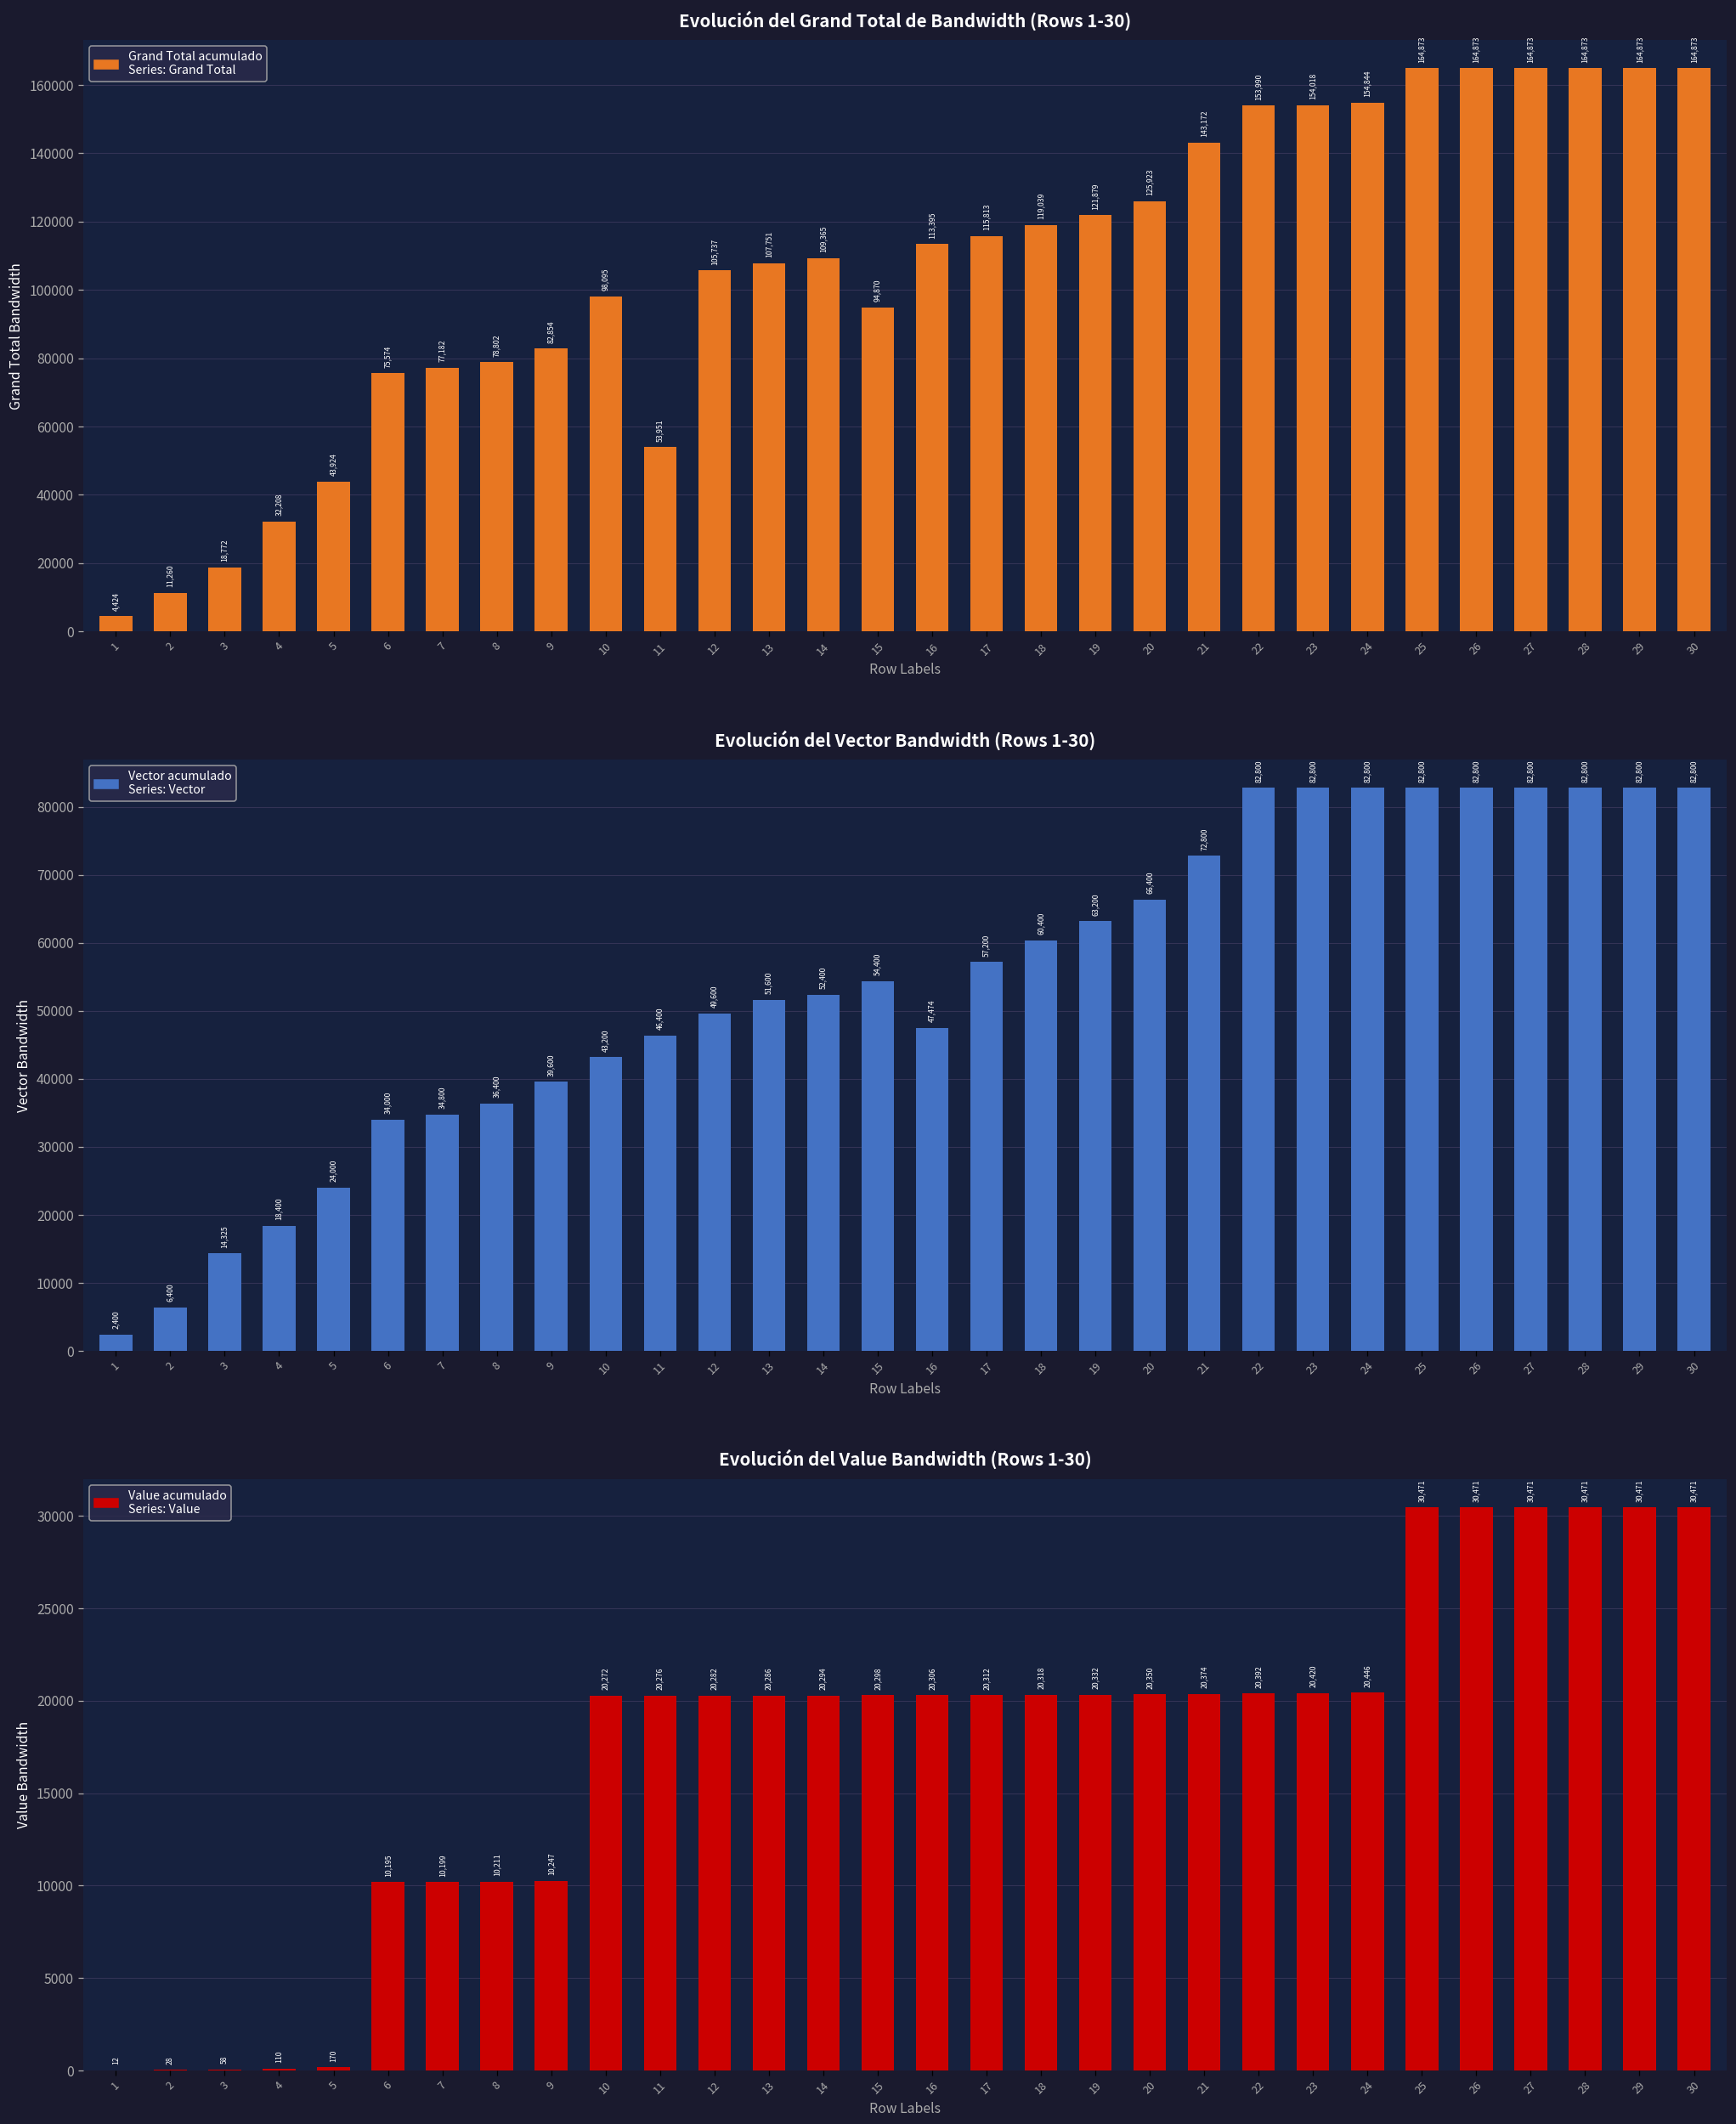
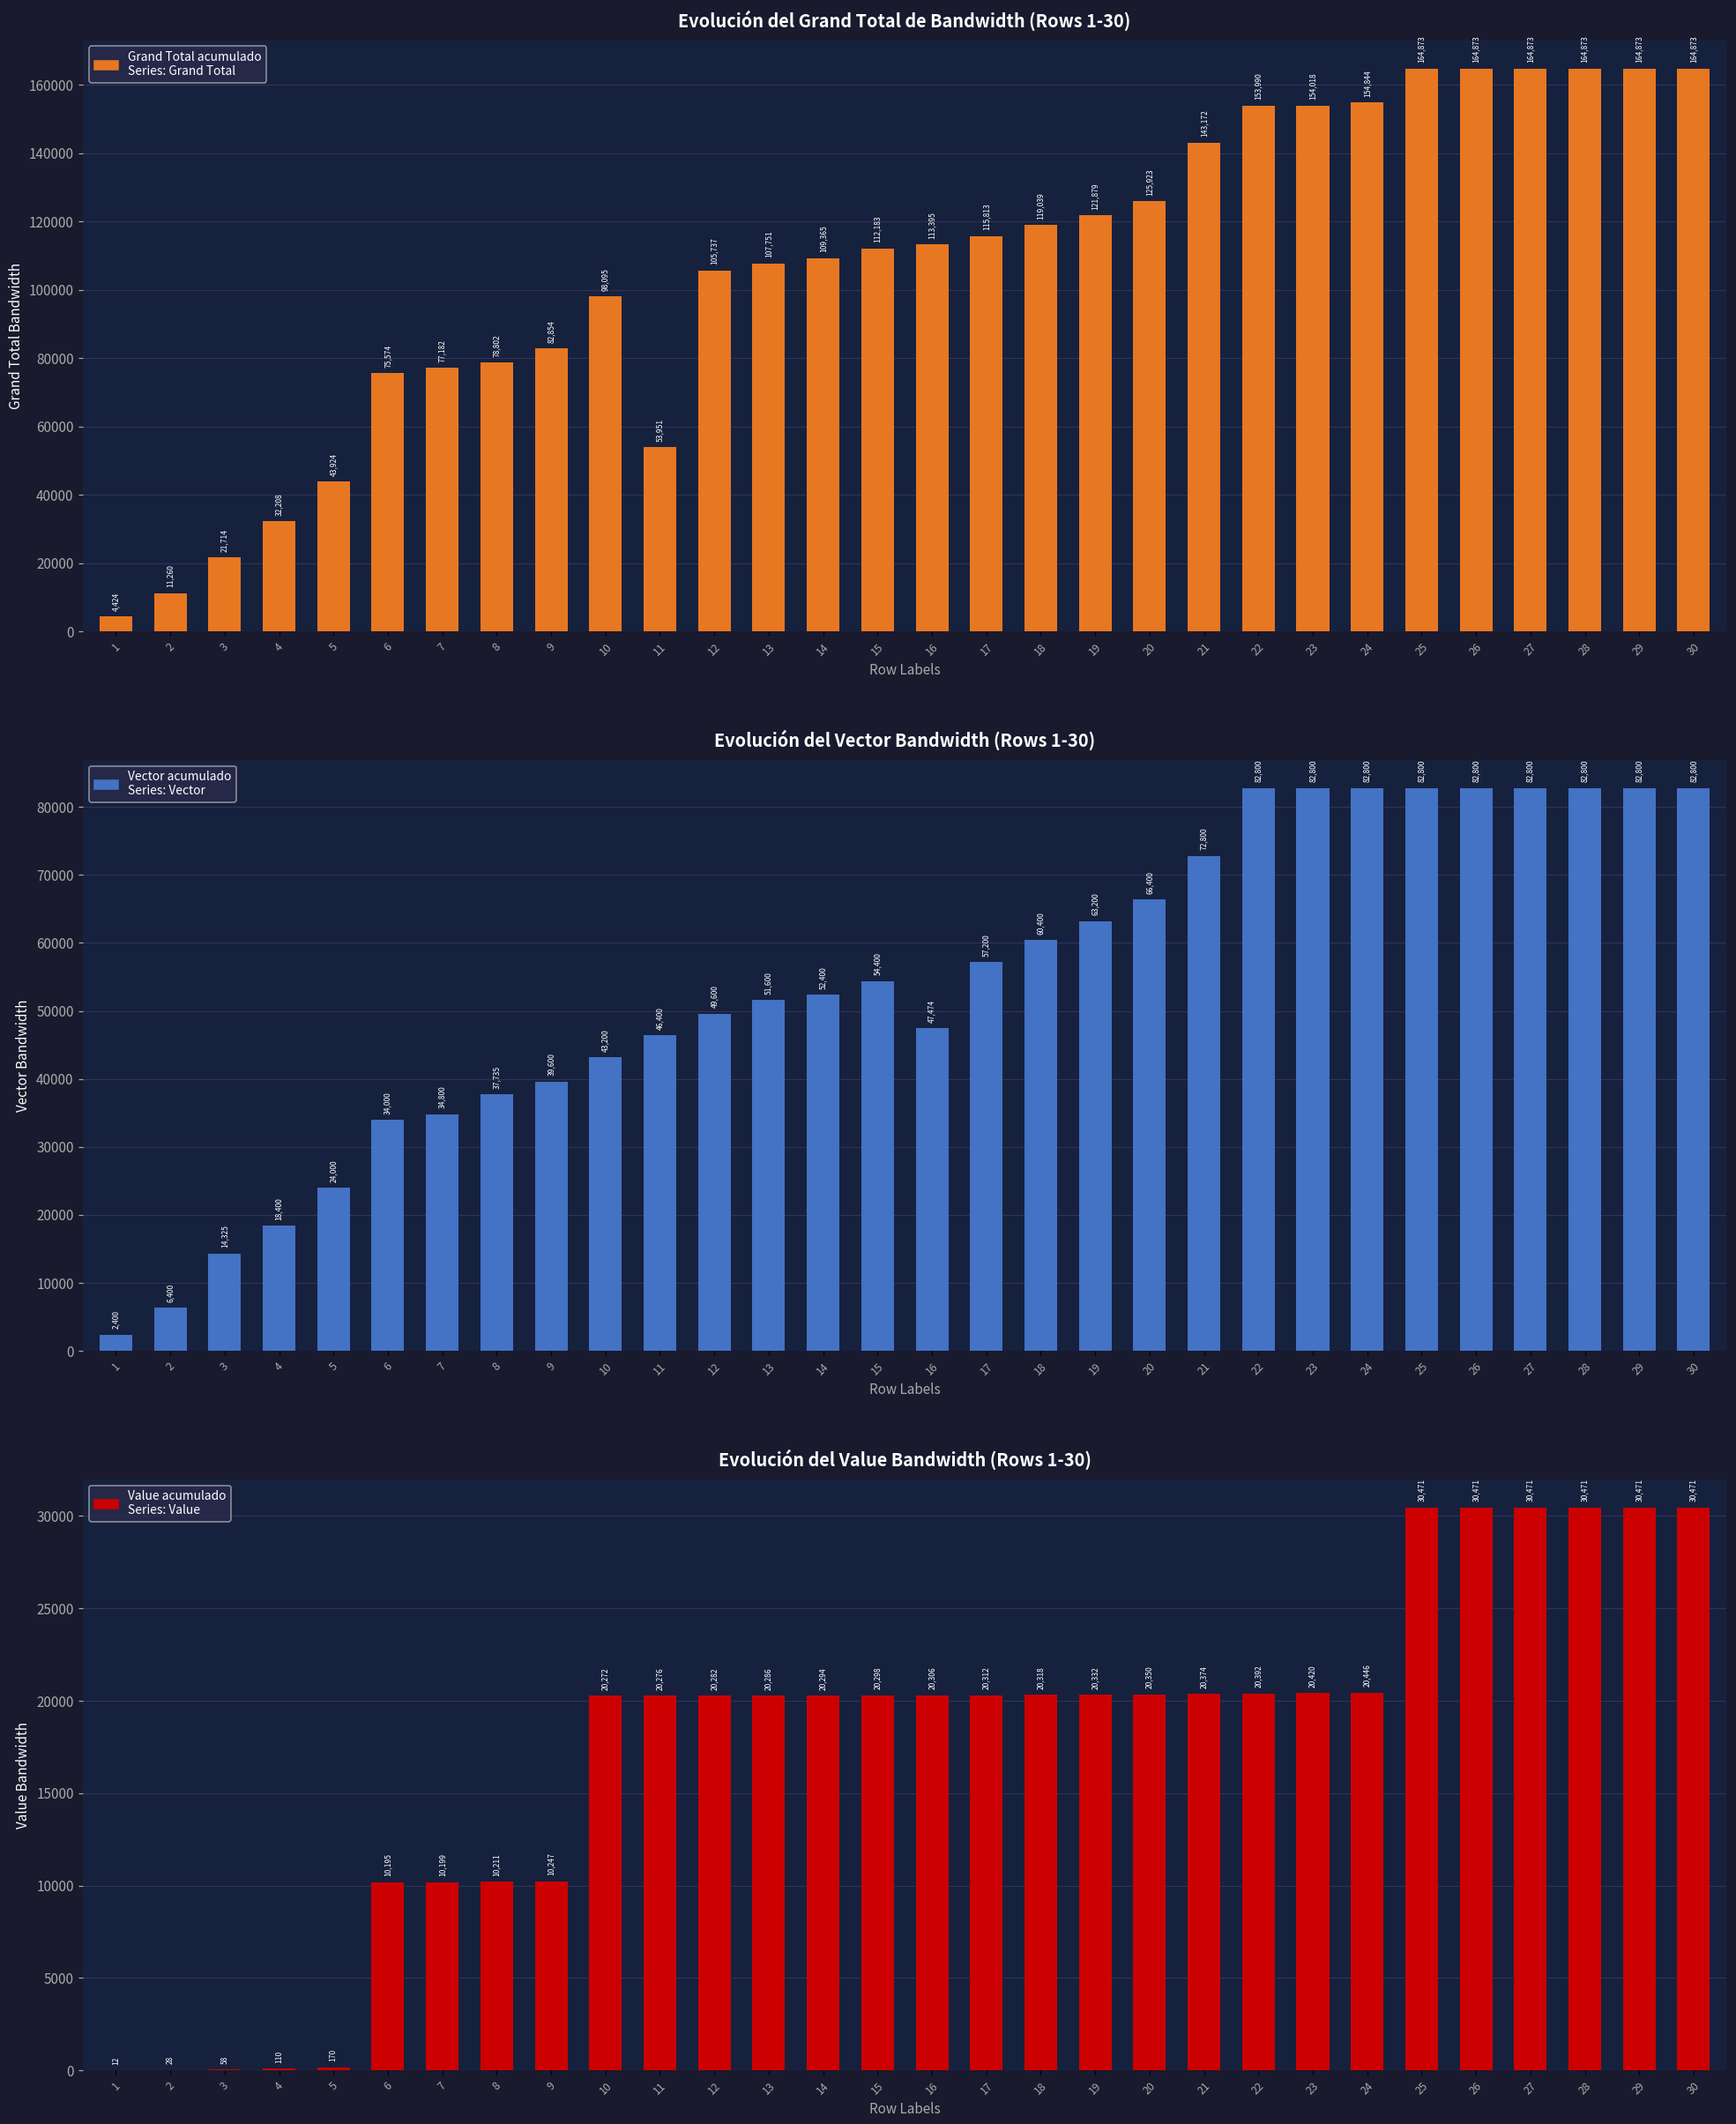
  {
    "Evolución del Grand Total de Bandwidth (Rows 1-30)": {
      "1": "4,424",
      "2": "11,260",
-     "3": "18,772",
+     "3": "21,714",
      "4": "32,208",
      "5": "43,924",
      "6": "75,574",
      "7": "77,182",
      "8": "78,802",
      "9": "82,854",
      "10": "98,095",
      "11": "53,951",
      "12": "105,737",
      "13": "107,751",
      "14": "109,365",
-     "15": "94,870",
+     "15": "112,183",
      "16": "113,395",
      "17": "115,813",
      "18": "119,039",
      "19": "121,879",
      "20": "125,923",
      "21": "143,172",
      "22": "153,990",
      "23": "154,018",
      "24": "154,844",
      "25": "164,873",
      "26": "164,873",
      "27": "164,873",
      "28": "164,873",
      "29": "164,873",
      "30": "164,873"
    },
    "Evolución del Vector Bandwidth (Rows 1-30)": {
      "1": "2,400",
      "2": "6,400",
      "3": "14,325",
      "4": "18,400",
      "5": "24,000",
      "6": "34,000",
      "7": "34,800",
-     "8": "36,400",
+     "8": "37,735",
      "9": "39,600",
      "10": "43,200",
      "11": "46,400",
      "12": "49,600",
      "13": "51,600",
      "14": "52,400",
      "15": "54,400",
      "16": "47,474",
      "17": "57,200",
      "18": "60,400",
      "19": "63,200",
      "20": "66,400",
      "21": "72,800",
      "22": "82,800",
      "23": "82,800",
      "24": "82,800",
      "25": "82,800",
      "26": "82,800",
      "27": "82,800",
      "28": "82,800",
      "29": "82,800",
      "30": "82,800"
    },
    "Evolución del Value Bandwidth (Rows 1-30)": {
      "1": "12",
      "2": "28",
      "3": "58",
      "4": "110",
      "5": "170",
      "6": "10,195",
      "7": "10,199",
      "8": "10,211",
      "9": "10,247",
      "10": "20,272",
      "11": "20,276",
      "12": "20,282",
      "13": "20,286",
      "14": "20,294",
      "15": "20,298",
      "16": "20,306",
      "17": "20,312",
      "18": "20,318",
      "19": "20,332",
      "20": "20,350",
      "21": "20,374",
      "22": "20,392",
      "23": "20,420",
      "24": "20,446",
      "25": "30,471",
      "26": "30,471",
      "27": "30,471",
      "28": "30,471",
      "29": "30,471",
      "30": "30,471"
    }
  }
